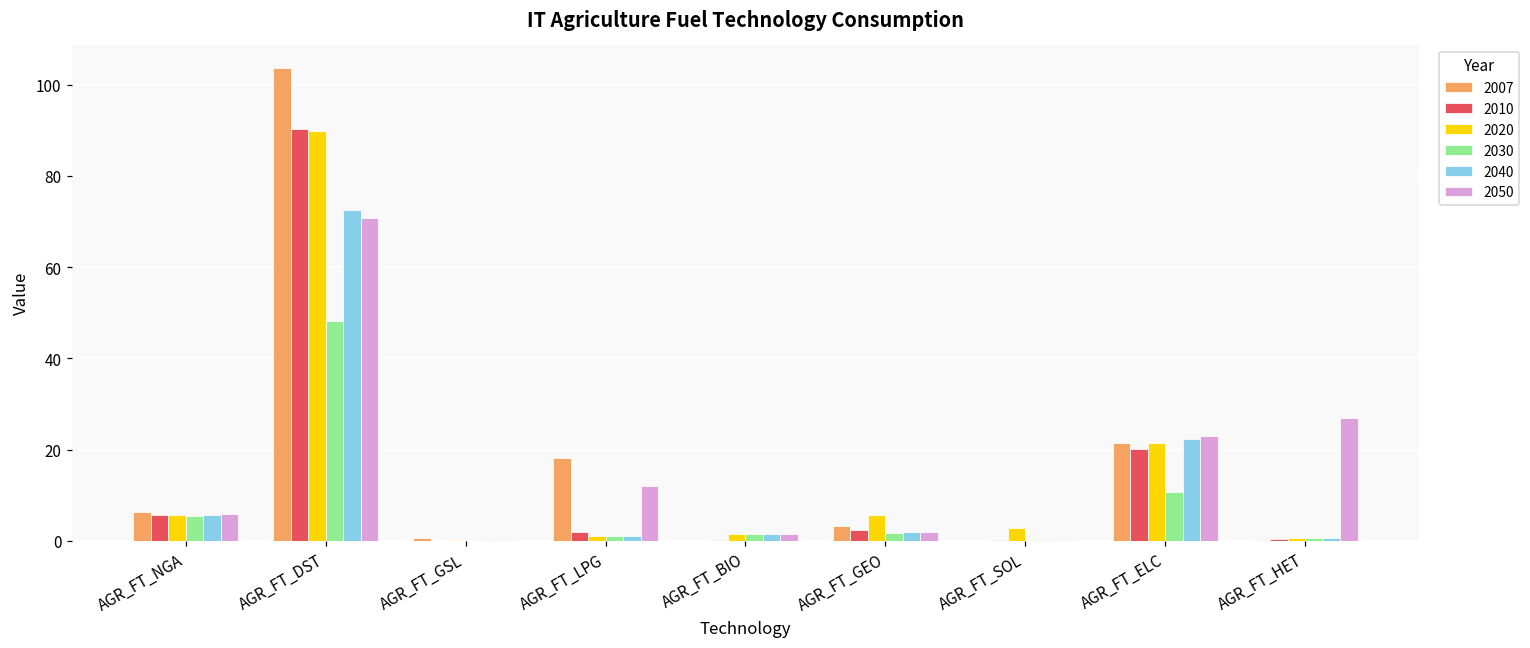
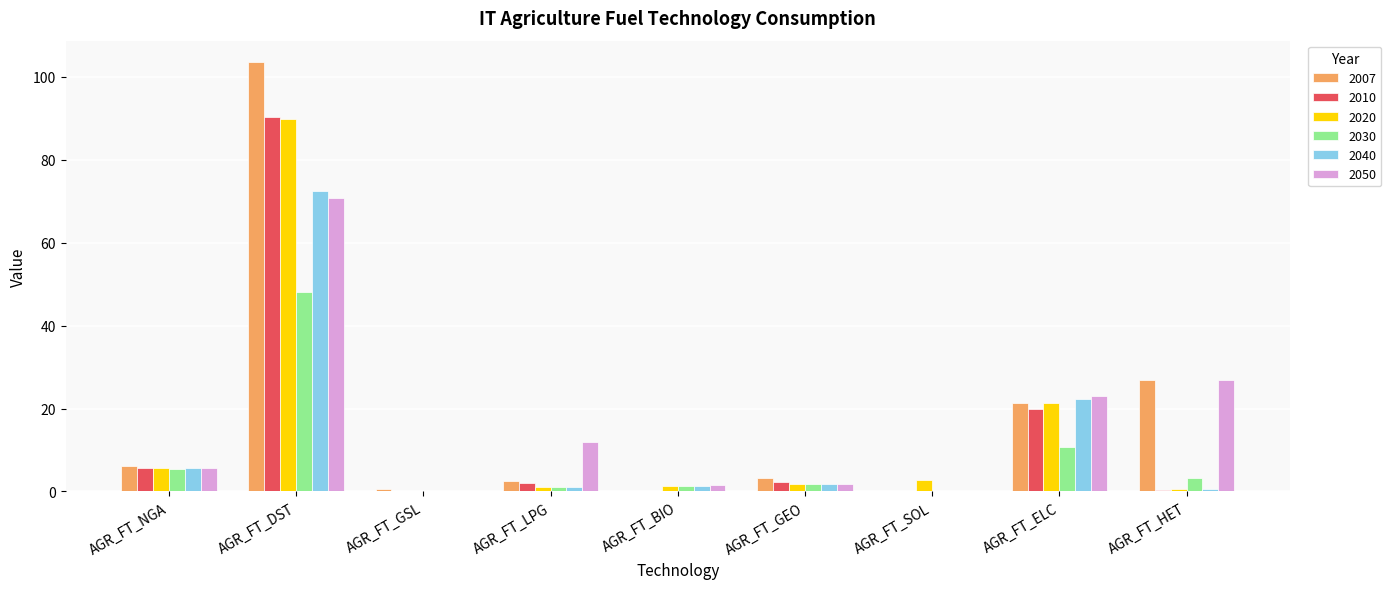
  {
    "2007": {
      "AGR_FT_NGA": 6,
      "AGR_FT_DST": 104,
-     "AGR_FT_LPG": 18,
+     "AGR_FT_LPG": 2,
      "AGR_FT_GEO": 3,
      "AGR_FT_ELC": 21,
-     "AGR_FT_HET": 0
+     "AGR_FT_HET": 27
    },
    "2010": {
      "AGR_FT_NGA": 6,
      "AGR_FT_DST": 90,
      "AGR_FT_GSL": 0,
      "AGR_FT_LPG": 2,
      "AGR_FT_GEO": 2,
      "AGR_FT_ELC": 20
    },
    "2020": {
      "AGR_FT_NGA": 6,
      "AGR_FT_DST": 90,
      "AGR_FT_LPG": 1,
      "AGR_FT_BIO": 1,
-     "AGR_FT_GEO": 6,
+     "AGR_FT_GEO": 2,
      "AGR_FT_SOL": 3,
      "AGR_FT_ELC": 21
    },
    "2030": {
      "AGR_FT_NGA": 5,
      "AGR_FT_DST": 48,
      "AGR_FT_LPG": 1,
      "AGR_FT_BIO": 1,
      "AGR_FT_GEO": 2,
      "AGR_FT_ELC": 11,
-     "AGR_FT_HET": 1
+     "AGR_FT_HET": 3
    },
    "2040": {
      "AGR_FT_NGA": 6,
      "AGR_FT_DST": 72,
      "AGR_FT_LPG": 1,
      "AGR_FT_BIO": 1,
      "AGR_FT_GEO": 2,
      "AGR_FT_ELC": 22
    },
    "2050": {
      "AGR_FT_NGA": 6,
      "AGR_FT_DST": 71,
      "AGR_FT_LPG": 12,
      "AGR_FT_BIO": 1,
      "AGR_FT_GEO": 2,
      "AGR_FT_ELC": 23,
      "AGR_FT_HET": 27
    }
  }
